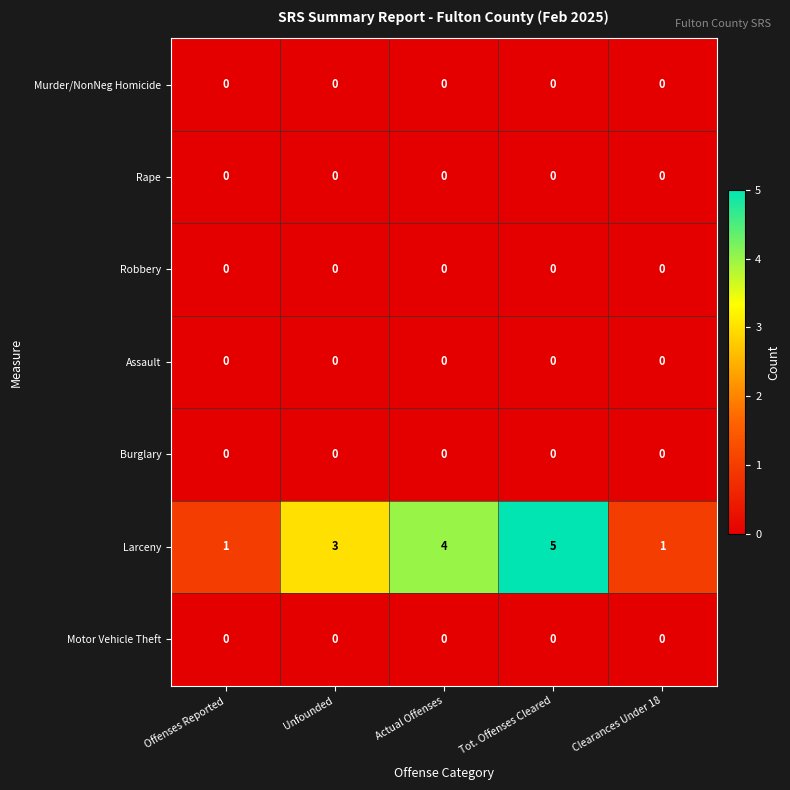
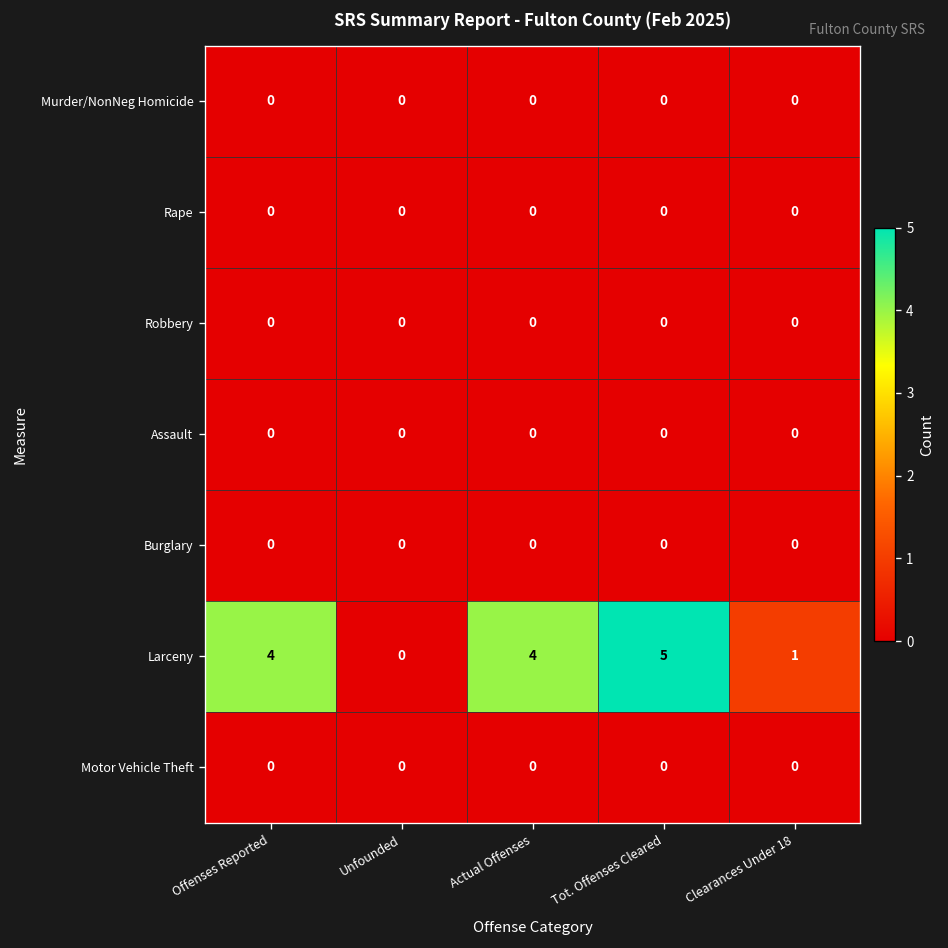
  {
    "Murder/NonNeg Homicide": {
      "Offenses Reported": 0,
      "Unfounded": 0,
      "Actual Offenses": 0,
      "Tot. Offenses Cleared": 0,
      "Clearances Under 18": 0
    },
    "Rape": {
      "Offenses Reported": 0,
      "Unfounded": 0,
      "Actual Offenses": 0,
      "Tot. Offenses Cleared": 0,
      "Clearances Under 18": 0
    },
    "Robbery": {
      "Offenses Reported": 0,
      "Unfounded": 0,
      "Actual Offenses": 0,
      "Tot. Offenses Cleared": 0,
      "Clearances Under 18": 0
    },
    "Assault": {
      "Offenses Reported": 0,
      "Unfounded": 0,
      "Actual Offenses": 0,
      "Tot. Offenses Cleared": 0,
      "Clearances Under 18": 0
    },
    "Burglary": {
      "Offenses Reported": 0,
      "Unfounded": 0,
      "Actual Offenses": 0,
      "Tot. Offenses Cleared": 0,
      "Clearances Under 18": 0
    },
    "Larceny": {
-     "Offenses Reported": 1,
-     "Unfounded": 3,
+     "Offenses Reported": 4,
+     "Unfounded": 0,
      "Actual Offenses": 4,
      "Tot. Offenses Cleared": 5,
      "Clearances Under 18": 1
    },
    "Motor Vehicle Theft": {
      "Offenses Reported": 0,
      "Unfounded": 0,
      "Actual Offenses": 0,
      "Tot. Offenses Cleared": 0,
      "Clearances Under 18": 0
    }
  }
